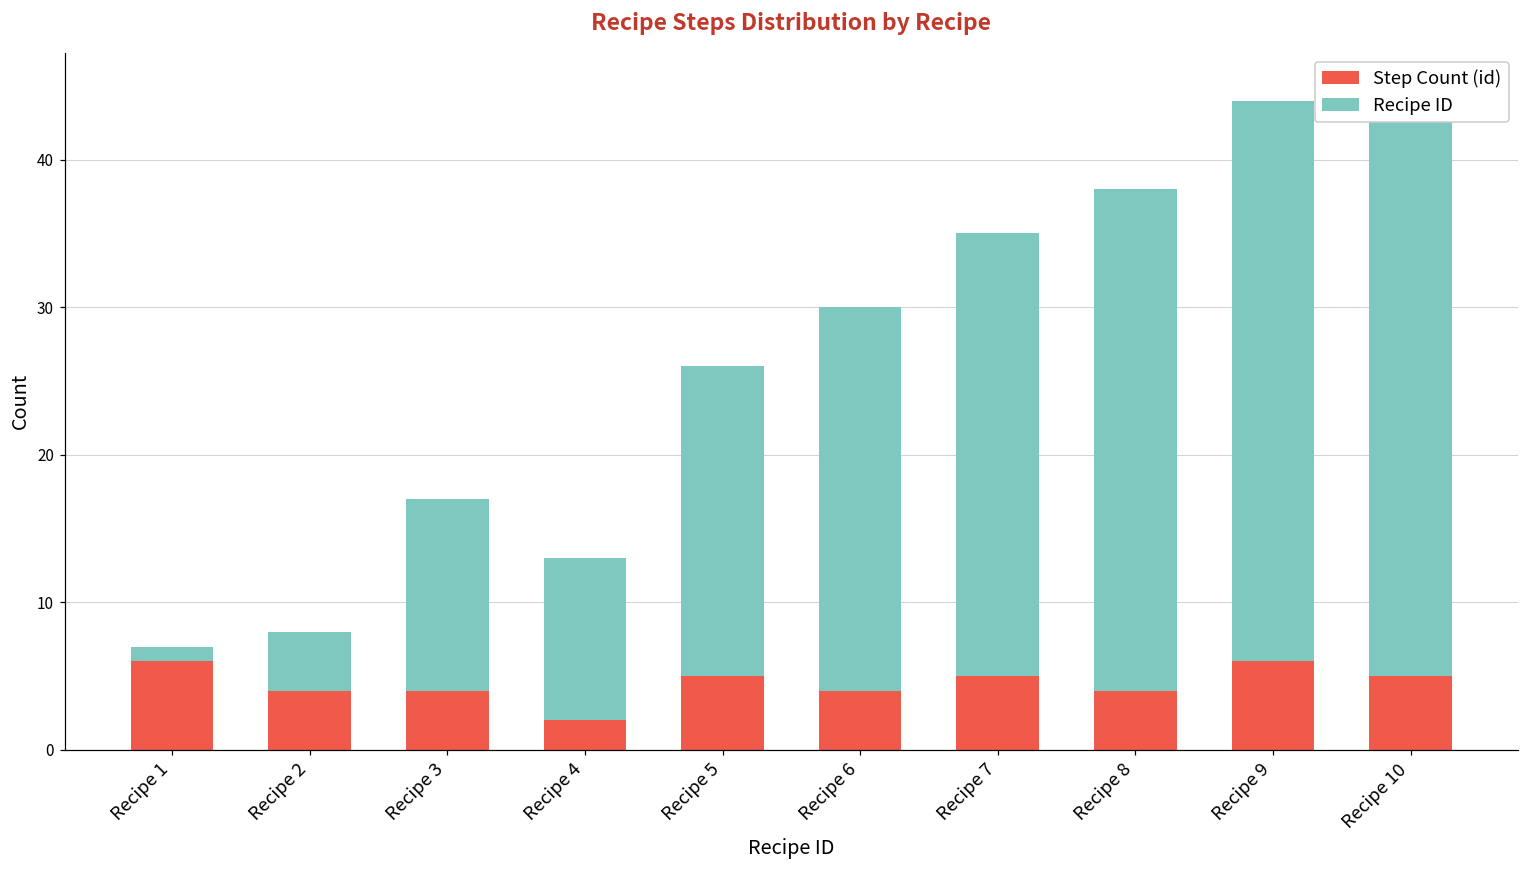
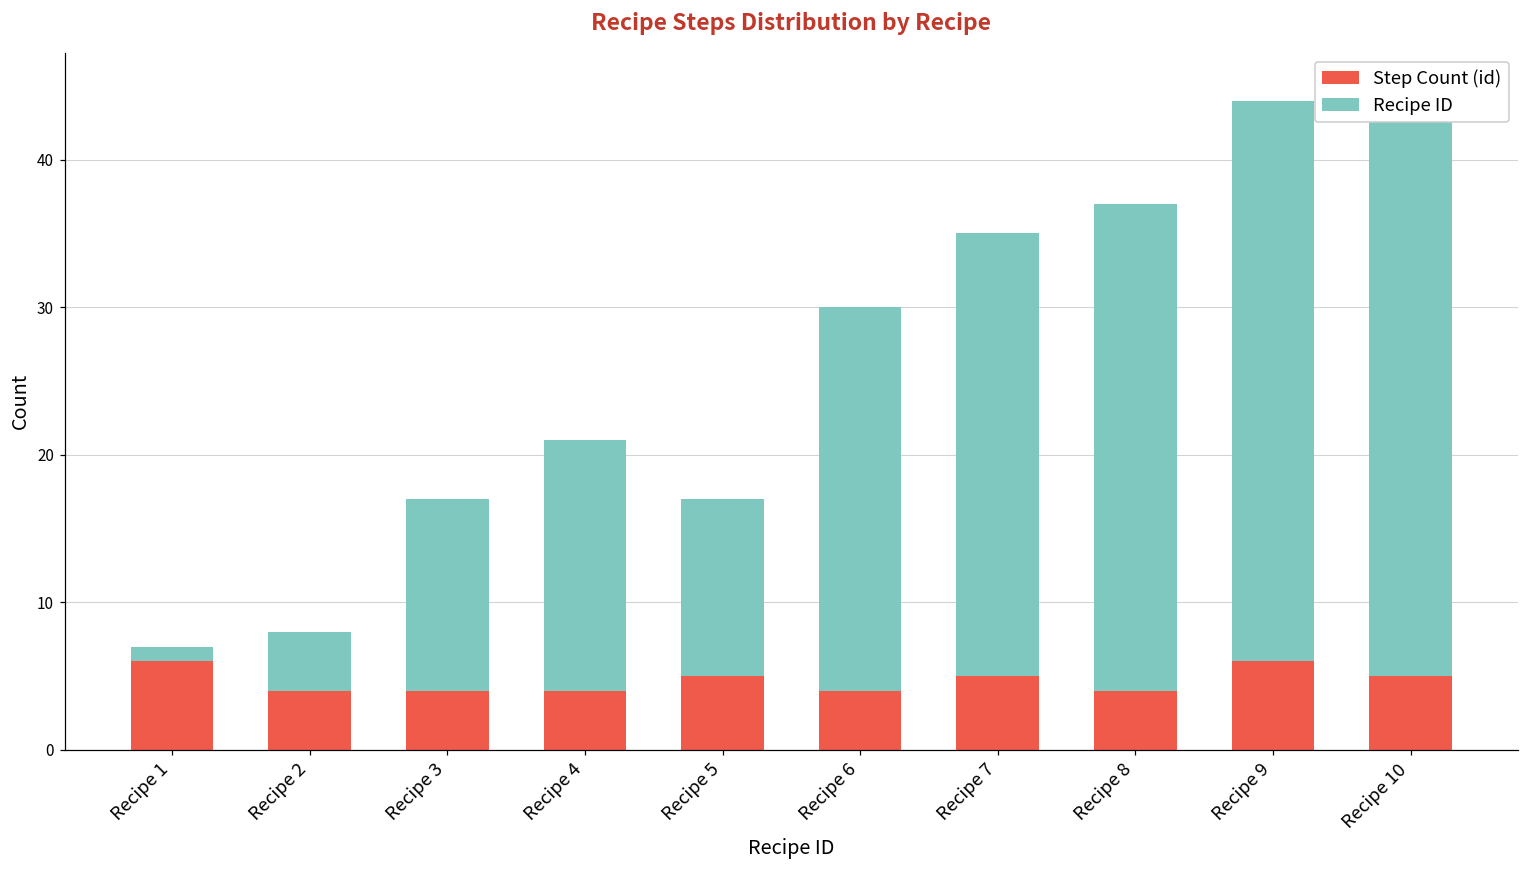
  {
    "Step Count (id)": {
      "Recipe 1": 6,
      "Recipe 2": 4,
      "Recipe 3": 4,
-     "Recipe 4": 2,
+     "Recipe 4": 4,
      "Recipe 5": 5,
      "Recipe 6": 4,
      "Recipe 7": 5,
      "Recipe 8": 4,
      "Recipe 9": 6,
      "Recipe 10": 5
    },
    "Recipe ID": {
      "Recipe 1": 1,
      "Recipe 2": 4,
      "Recipe 3": 13,
-     "Recipe 4": 11,
-     "Recipe 5": 21,
+     "Recipe 4": 17,
+     "Recipe 5": 12,
      "Recipe 6": 26,
      "Recipe 7": 30,
-     "Recipe 8": 34,
+     "Recipe 8": 33,
      "Recipe 9": 38
    }
  }
